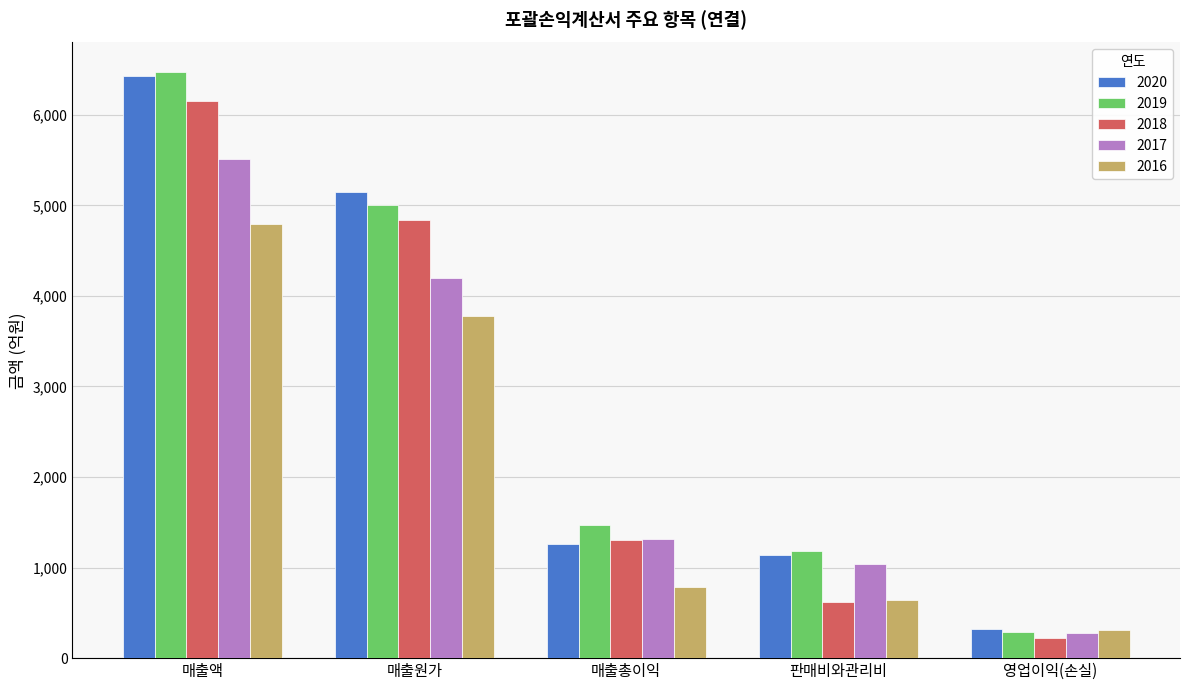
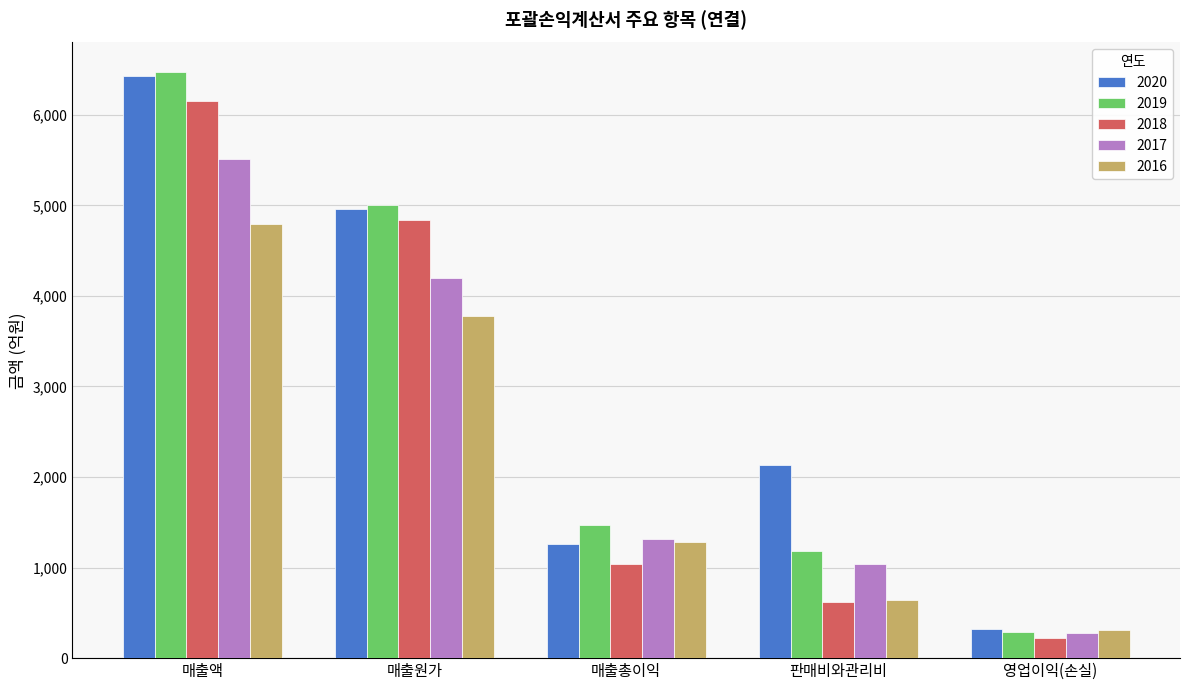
  {
    "2020": {
      "매출액": "6,400",
-     "매출원가": "5,100",
+     "매출원가": "5,000",
      "매출총이익": "1,300",
-     "판매비와관리비": "1,100",
+     "판매비와관리비": "2,100",
      "영업이익(손실)": "300"
    },
    "2019": {
      "매출액": "6,500",
      "매출원가": "5,000",
      "매출총이익": "1,500",
      "판매비와관리비": "1,200",
      "영업이익(손실)": "300"
    },
    "2018": {
      "매출액": "6,100",
      "매출원가": "4,800",
-     "매출총이익": "1,300",
+     "매출총이익": "1,000",
      "판매비와관리비": "600",
      "영업이익(손실)": "200"
    },
    "2017": {
      "매출액": "5,500",
      "매출원가": "4,200",
      "매출총이익": "1,300",
      "판매비와관리비": "1,000",
      "영업이익(손실)": "300"
    },
    "2016": {
      "매출액": "4,800",
      "매출원가": "3,800",
-     "매출총이익": "800",
+     "매출총이익": "1,300",
      "판매비와관리비": "600",
      "영업이익(손실)": "300"
    }
  }
